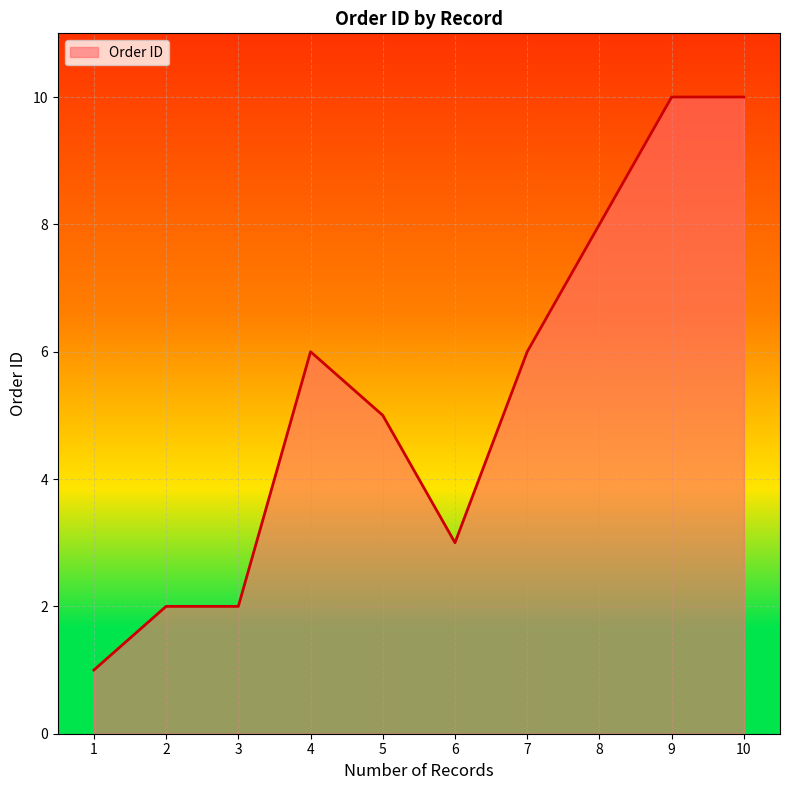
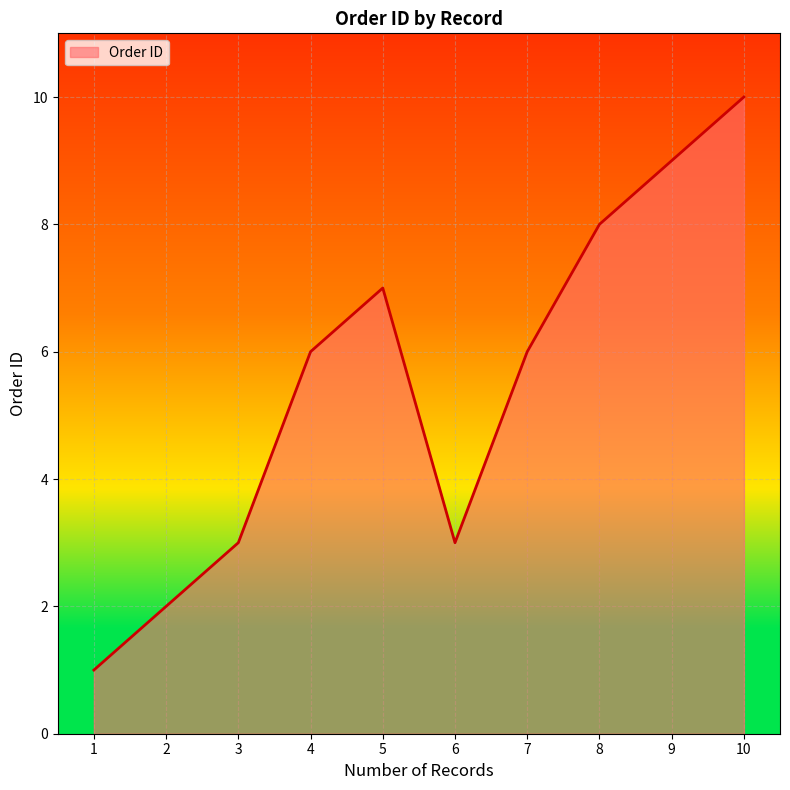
  {
    "1": 1,
    "2": 2,
-   "3": 2,
+   "3": 3,
    "4": 6,
-   "5": 5,
+   "5": 7,
    "6": 3,
    "7": 6,
    "8": 8,
-   "9": 10,
+   "9": 9,
    "10": 10
  }
